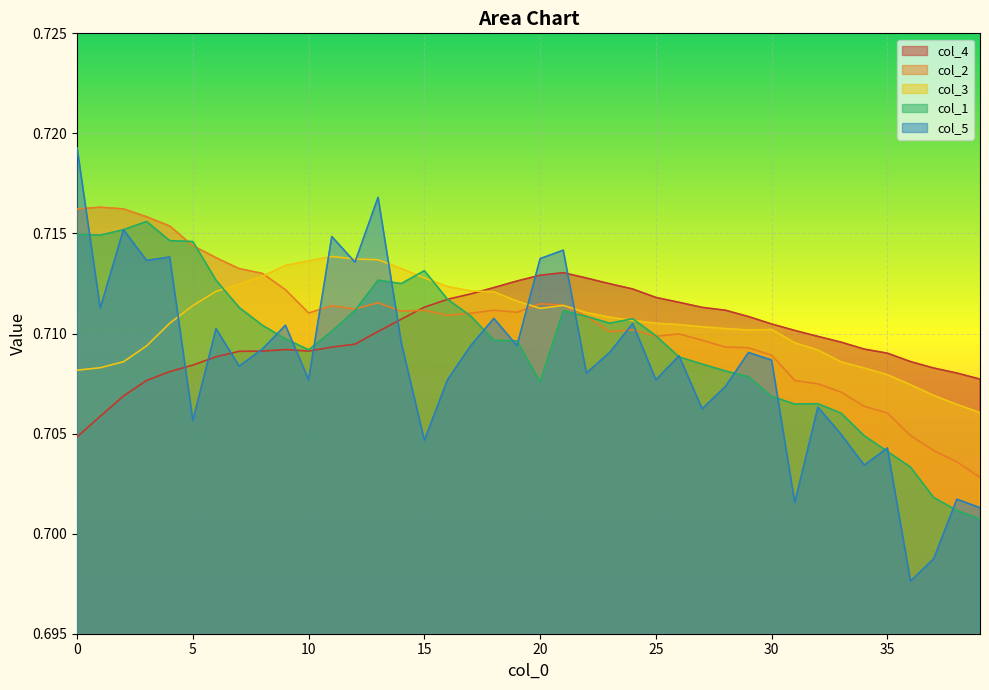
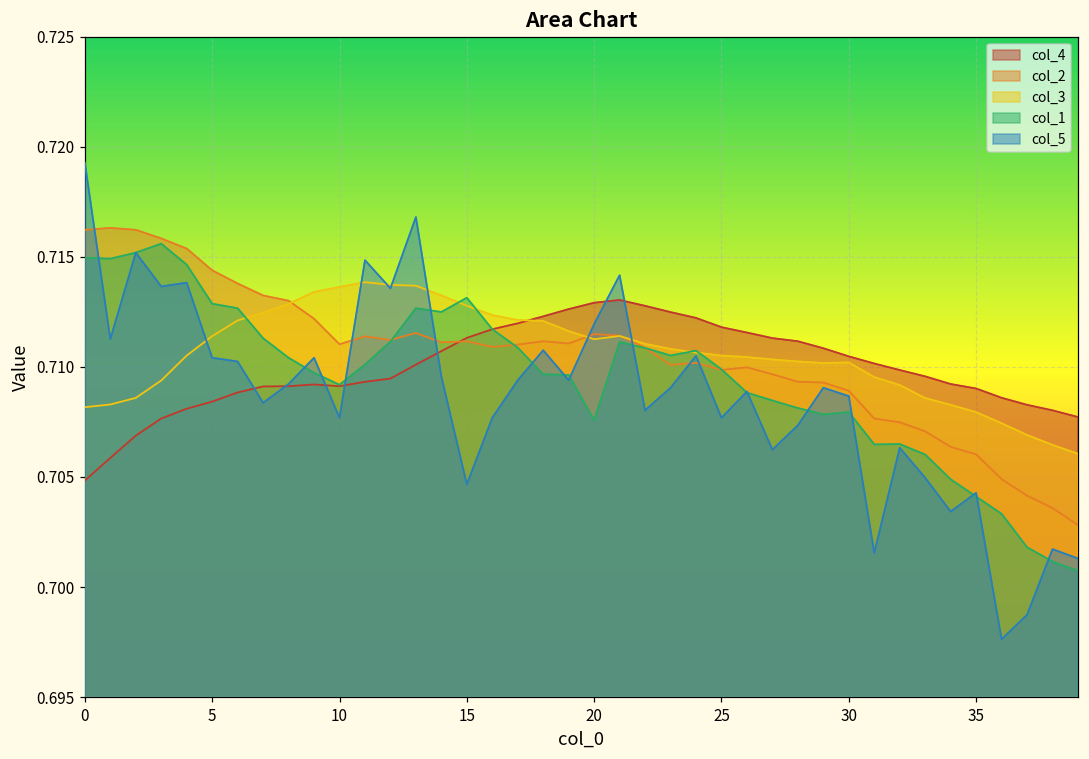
  {
    "col_1": {
      "0": 0.7150,
-     "5": 0.7146,
+     "5": 0.7129,
      "15": 0.7131,
      "20": 0.7076,
-     "30": 0.7069,
+     "30": 0.7079,
      "35": 0.7041
    },
    "col_5": {
      "0": 0.7193,
-     "5": 0.7057,
+     "5": 0.7104,
      "10": 0.7077,
      "15": 0.7047,
-     "20": 0.7137,
+     "20": 0.7119,
      "25": 0.7077,
      "30": 0.7087,
      "35": 0.7043
    }
  }
